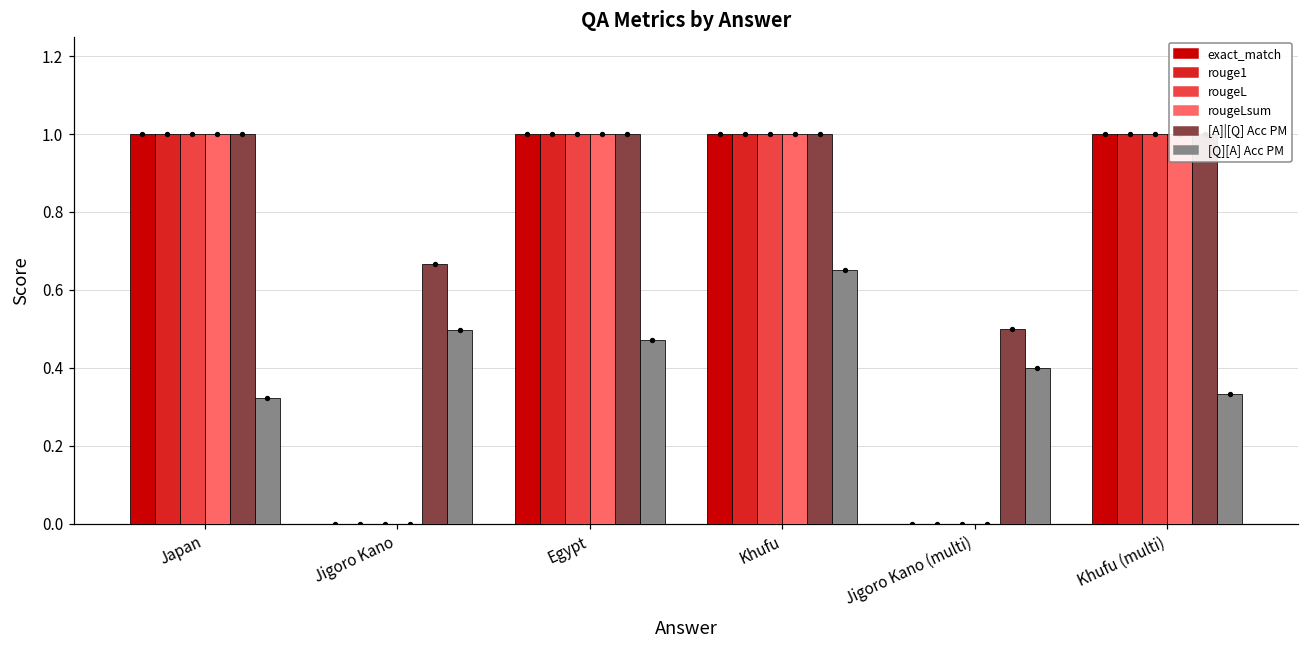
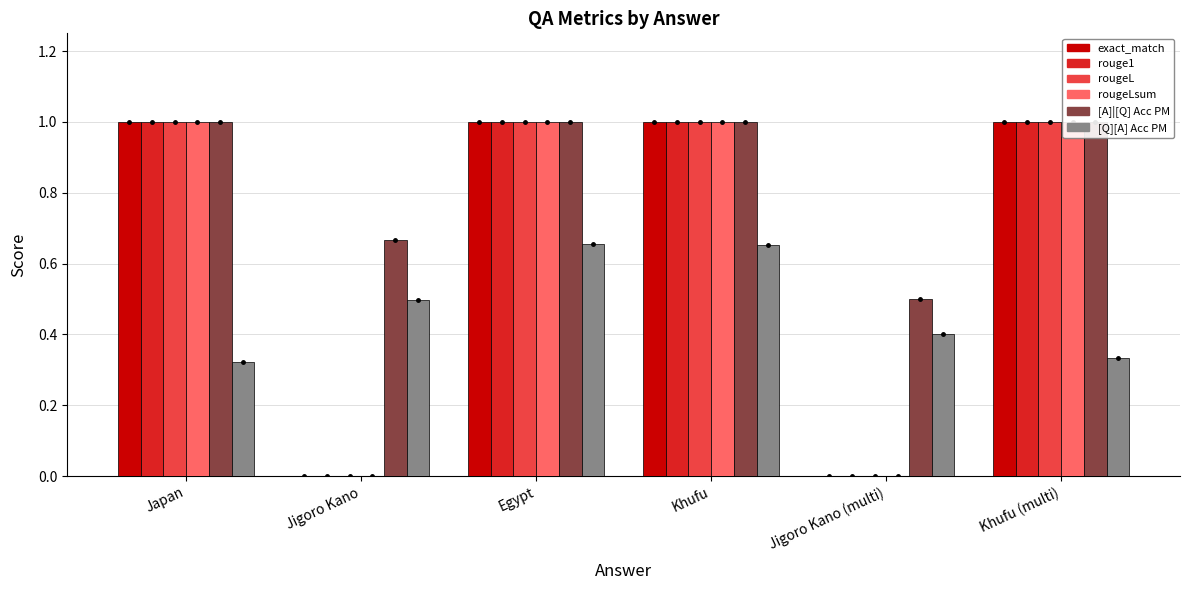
  {
    "[A]|[Q] Acc PM": {
      "Japan": 1.00,
      "Jigoro Kano": 0.67,
      "Egypt": 1.00,
      "Khufu": 1.00,
      "Jigoro Kano (multi)": 0.50
    },
    "[Q][A] Acc PM": {
      "Japan": 0.32,
      "Jigoro Kano": 0.50,
-     "Egypt": 0.47,
+     "Egypt": 0.65,
      "Khufu": 0.65,
      "Jigoro Kano (multi)": 0.40,
      "Khufu (multi)": 0.33
    }
  }
